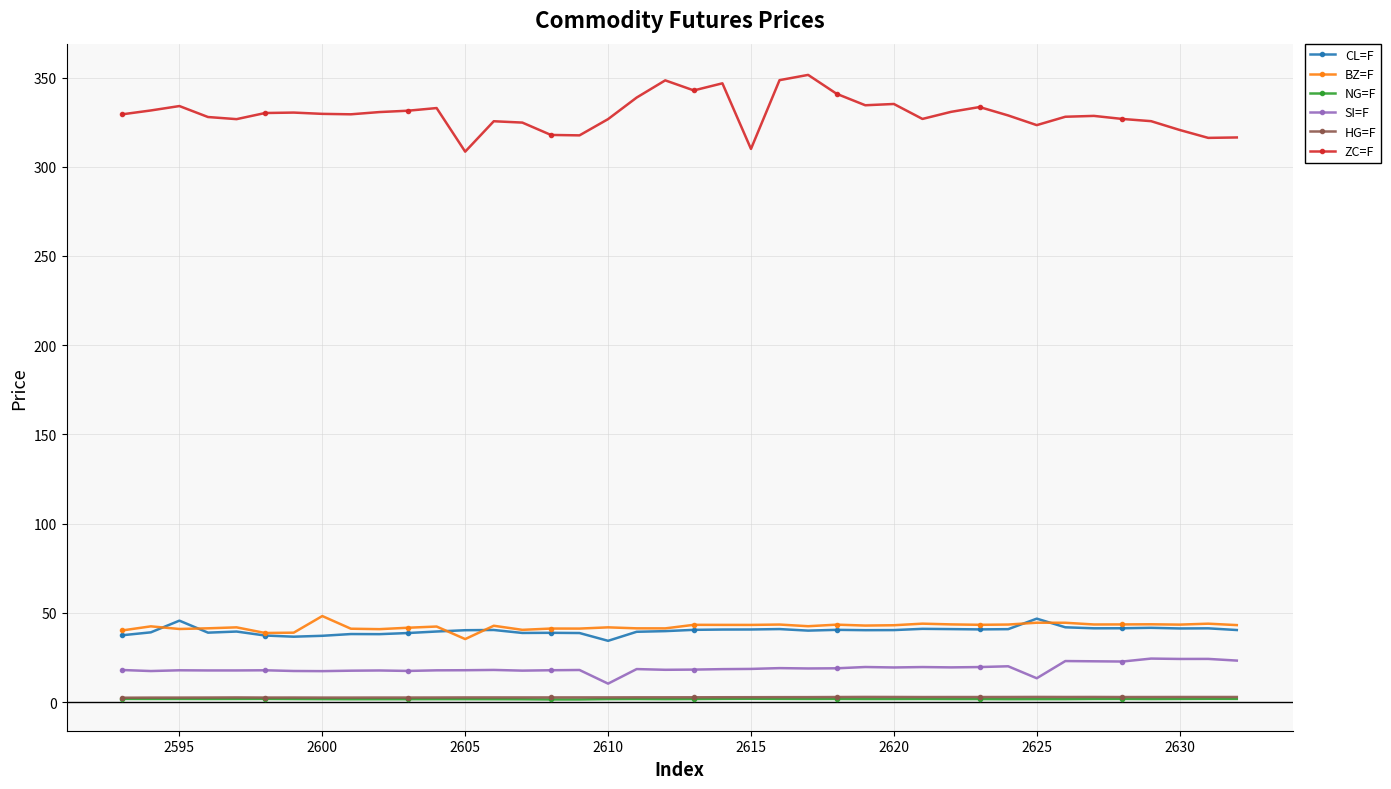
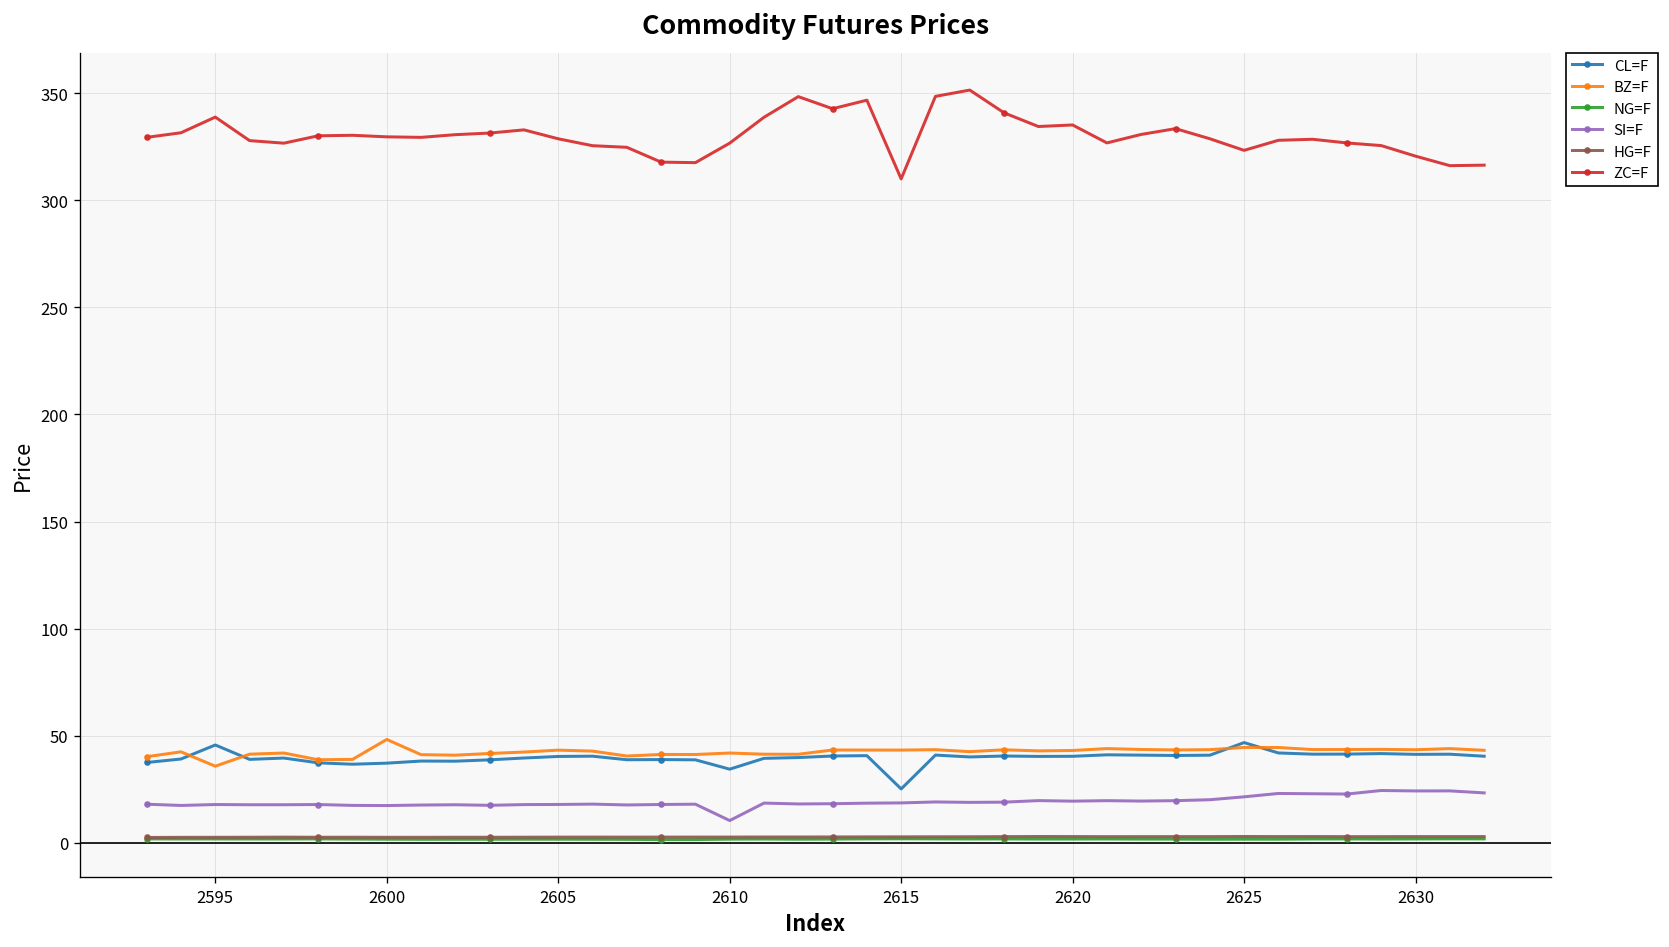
  {
    "CL=F": {
      "2595": 46,
      "2600": 37,
      "2605": 40,
      "2610": 34,
-     "2615": 41,
+     "2615": 25,
      "2620": 40,
      "2625": 47,
      "2630": 41
    },
    "BZ=F": {
-     "2595": 41,
+     "2595": 36,
      "2600": 48,
-     "2605": 35,
+     "2605": 43,
      "2610": 42,
      "2615": 43,
      "2620": 43,
      "2625": 45,
      "2630": 43
    },
    "SI=F": {
      "2595": 18,
      "2600": 17,
      "2605": 18,
      "2610": 10,
      "2615": 19,
      "2620": 19,
-     "2625": 13,
+     "2625": 21,
      "2630": 24
    },
    "ZC=F": {
-     "2595": 334,
+     "2595": 339,
      "2600": 330,
-     "2605": 308,
+     "2605": 329,
      "2610": 327,
      "2615": 310,
      "2620": 335,
      "2625": 323,
      "2630": 321
    }
  }
